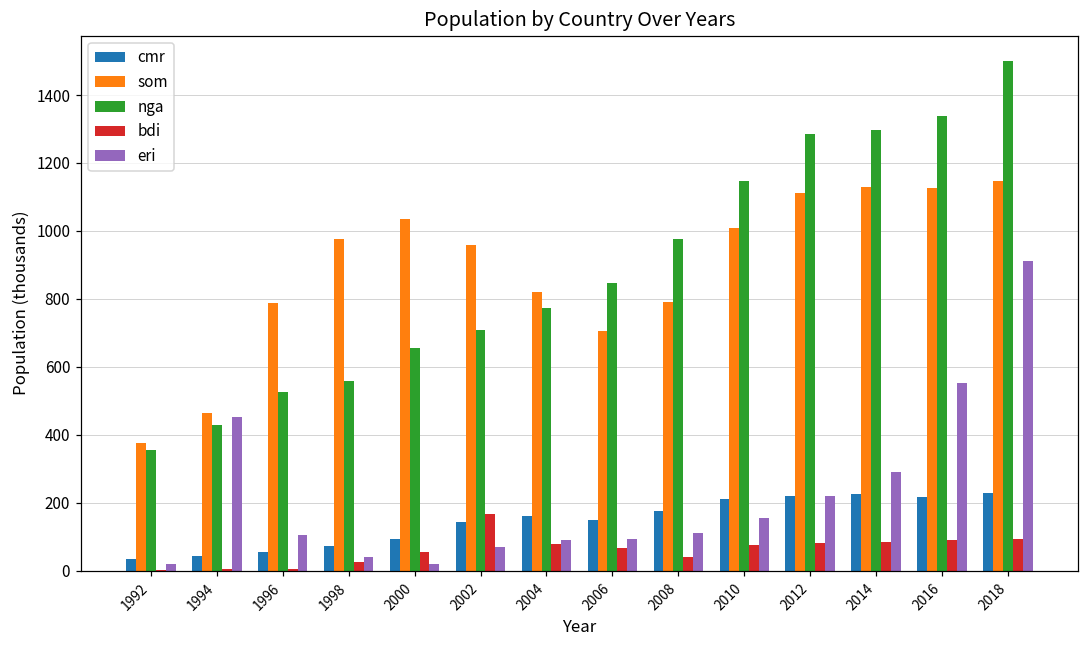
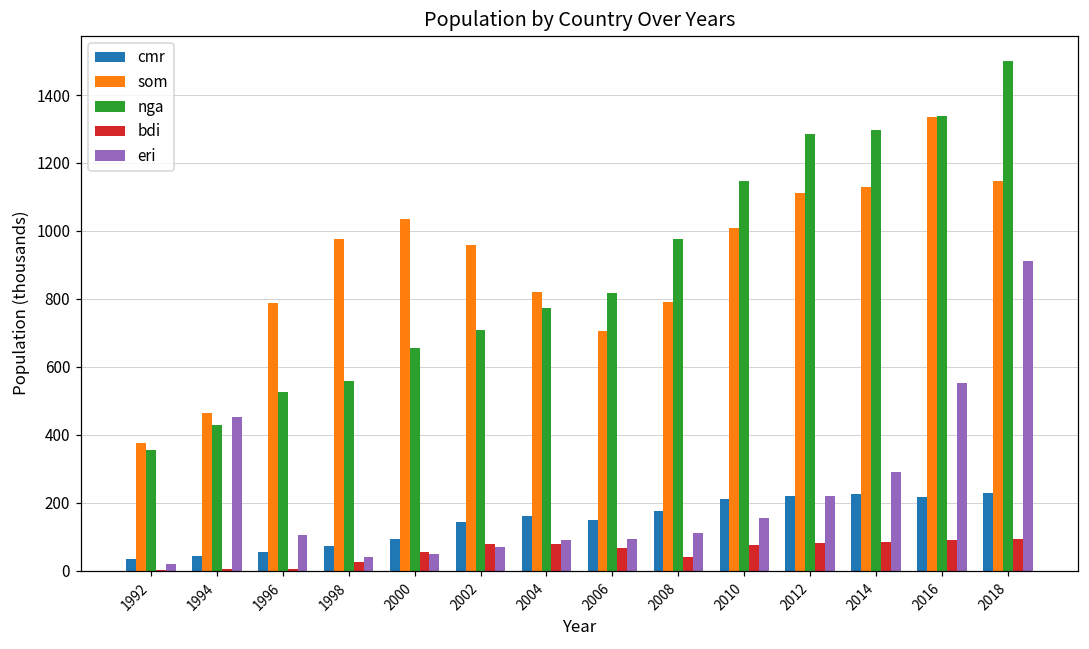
  {
    "cmr": {
      "1992": 30,
      "1994": 40,
      "1996": 60,
      "1998": 70,
      "2000": 90,
      "2002": 140,
      "2004": 160,
      "2006": 150,
      "2008": 180,
      "2010": 210,
      "2012": 220,
      "2014": 230,
      "2016": 220,
      "2018": 230
    },
    "som": {
      "1992": 380,
      "1994": 460,
      "1996": 790,
      "1998": 980,
      "2000": 1040,
      "2002": 960,
      "2004": 820,
      "2006": 710,
      "2008": 790,
      "2010": 1010,
      "2012": 1110,
      "2014": 1130,
-     "2016": 1130,
+     "2016": 1340,
      "2018": 1150
    },
    "nga": {
      "1992": 360,
      "1994": 430,
      "1996": 530,
      "1998": 560,
      "2000": 660,
      "2002": 710,
      "2004": 770,
-     "2006": 850,
+     "2006": 820,
      "2008": 980,
      "2010": 1150,
      "2012": 1290,
      "2014": 1300,
      "2016": 1340,
      "2018": 1500
    },
    "bdi": {
      "1998": 20,
      "2000": 50,
-     "2002": 170,
+     "2002": 80,
      "2004": 80,
      "2006": 70,
      "2008": 40,
      "2010": 70,
      "2012": 80,
      "2014": 80,
      "2016": 90,
      "2018": 90
    },
    "eri": {
      "1992": 20,
      "1994": 450,
      "1996": 110,
      "1998": 40,
-     "2000": 20,
+     "2000": 50,
      "2002": 70,
      "2004": 90,
      "2006": 90,
      "2008": 110,
      "2010": 160,
      "2012": 220,
      "2014": 290,
      "2016": 550,
      "2018": 910
    }
  }
